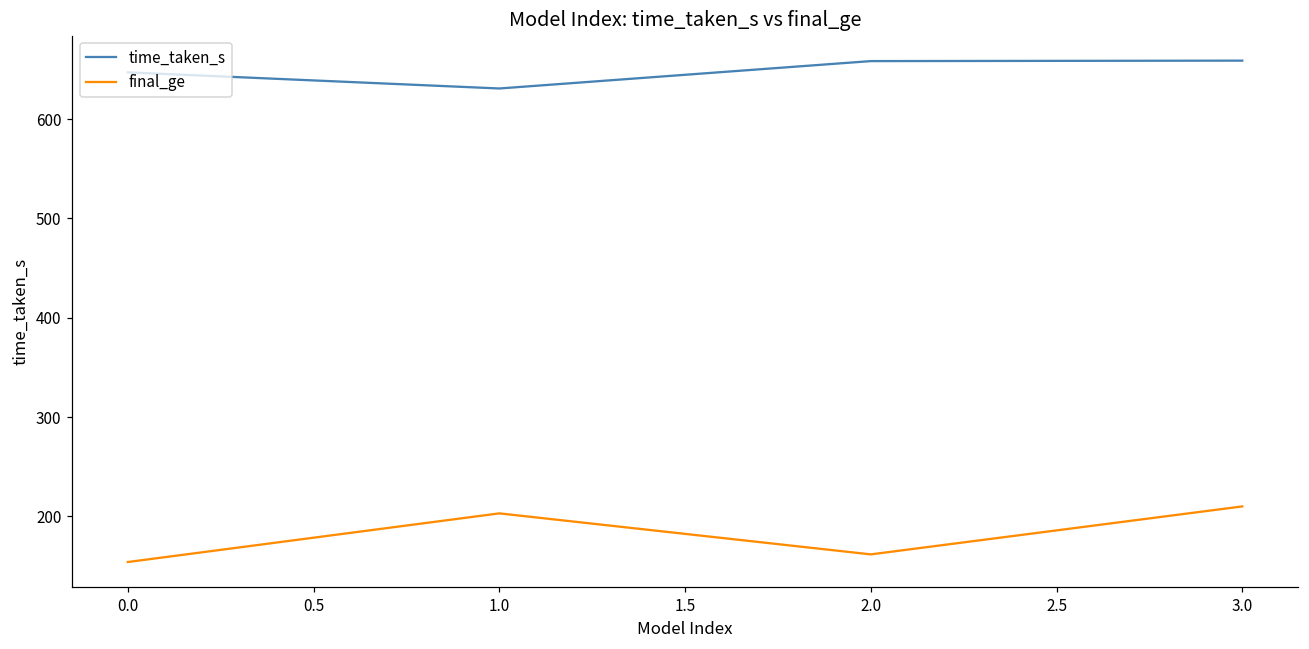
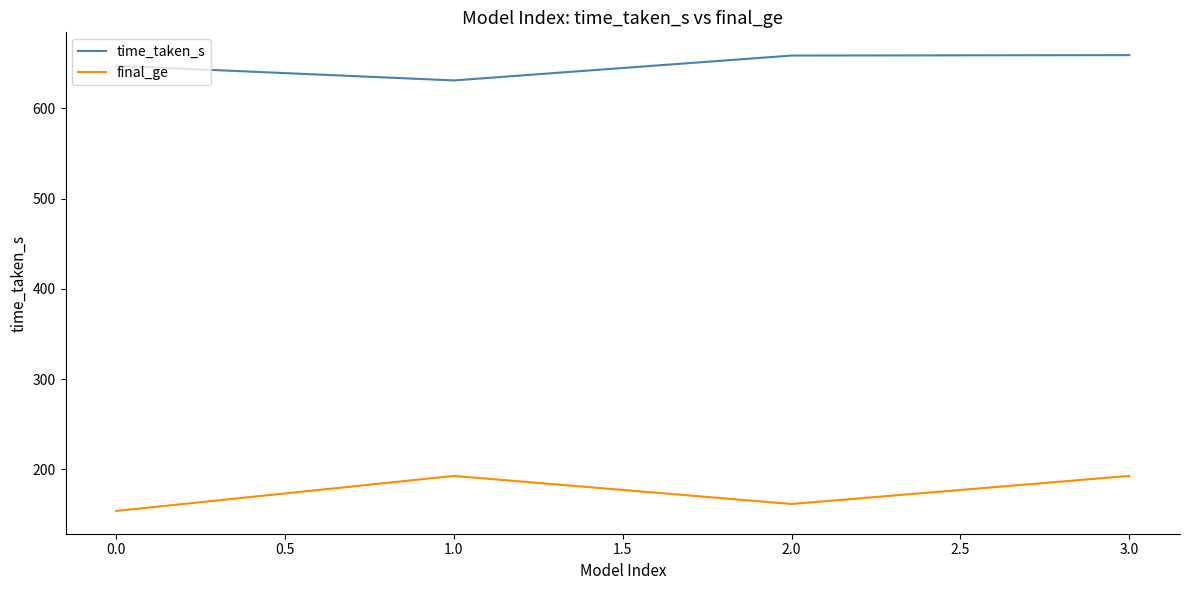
  {
    "time_taken_s": {
      "1.0": 630,
      "2.0": 660,
      "3.0": 660
    },
    "final_ge": {
      "0.0": 150,
-     "1.0": 200,
+     "1.0": 190,
      "2.0": 160,
-     "3.0": 210
+     "3.0": 190
    }
  }
